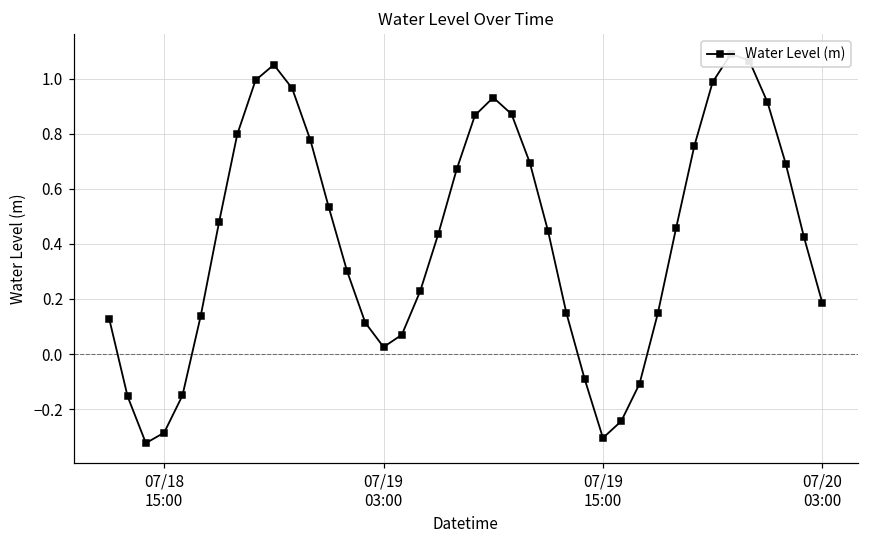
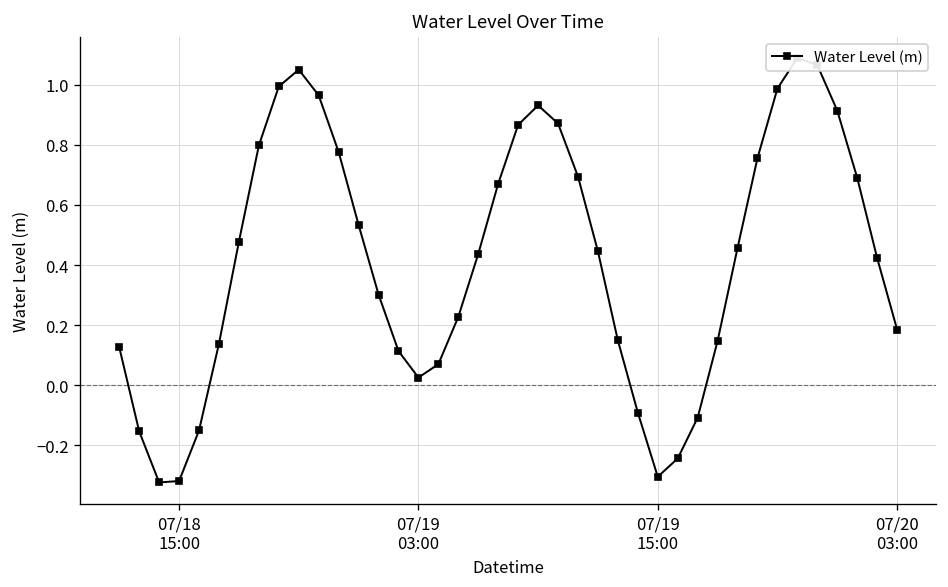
  {
-   "07/18 15:00": -0.29,
+   "07/18 15:00": -0.32,
    "07/19 03:00": 0.03,
    "07/19 15:00": -0.30,
    "07/20 03:00": 0.19
  }
